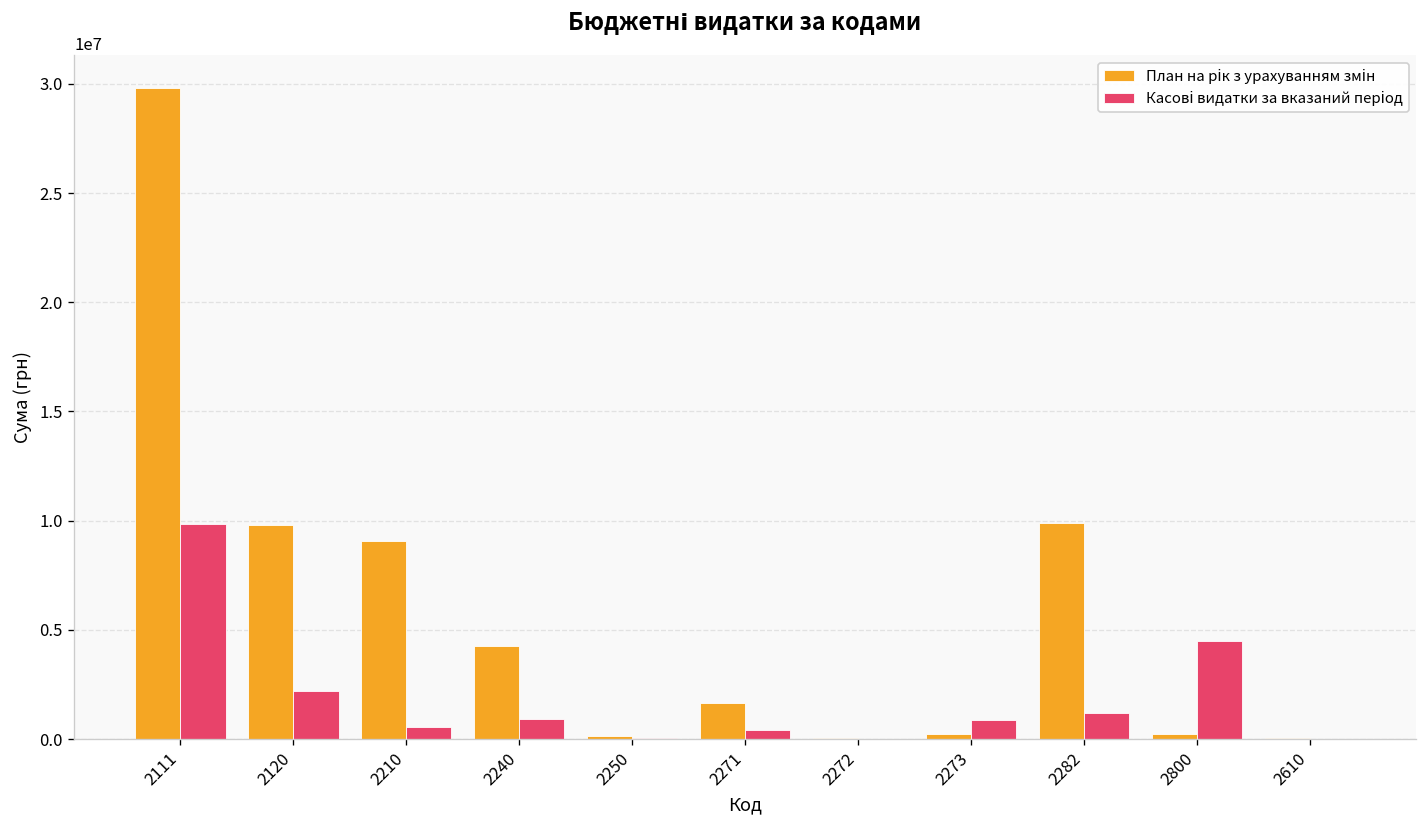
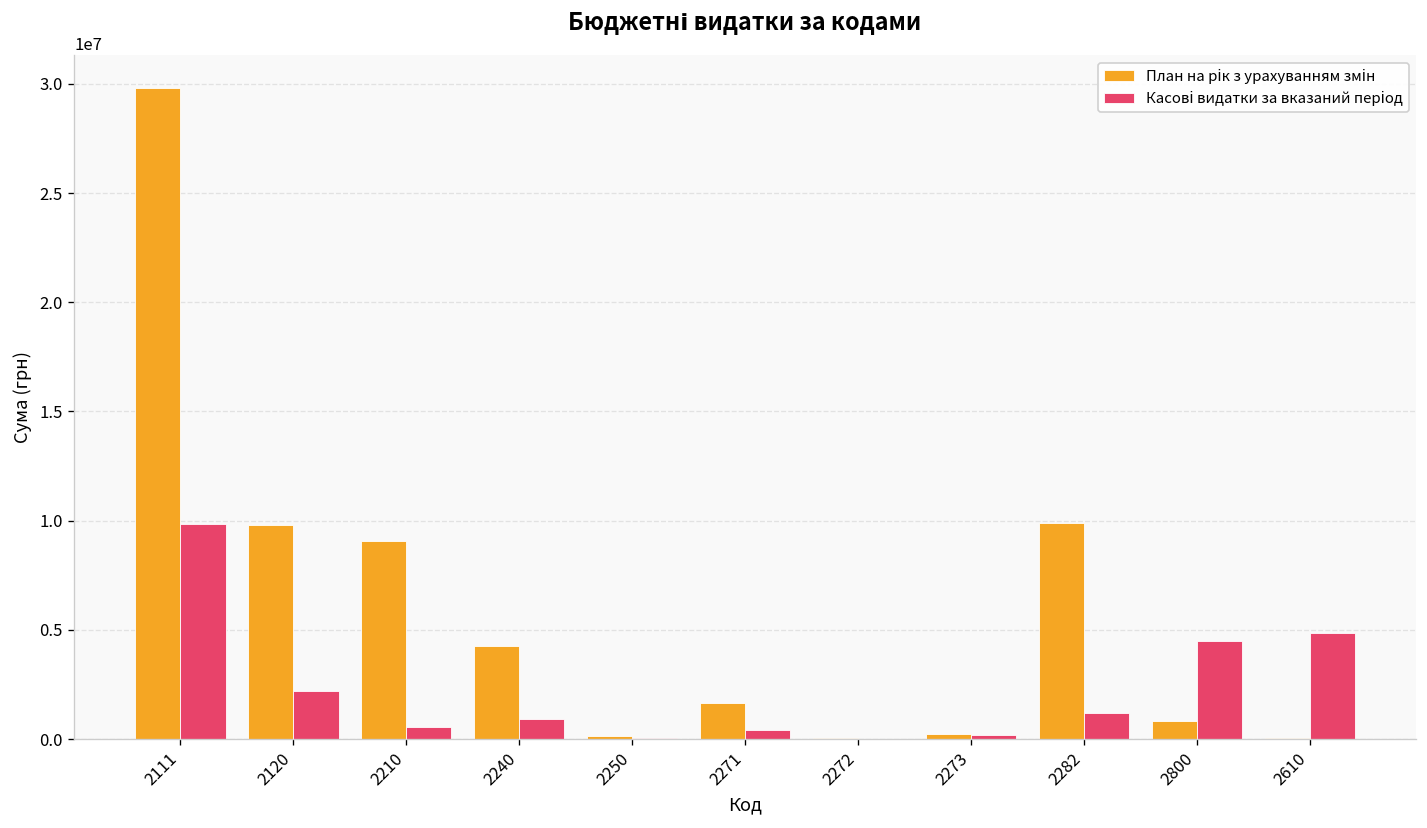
  {
    "План на рік з урахуванням змін": {
      "2111": 29800000,
      "2120": 9800000,
      "2210": 9100000,
      "2240": 4300000,
      "2250": 200000,
      "2271": 1700000,
      "2273": 300000,
      "2282": 9900000,
-     "2800": 200000
+     "2800": 800000
    },
    "Касові видатки за вказаний період": {
      "2111": 9800000,
      "2120": 2200000,
      "2210": 500000,
      "2240": 900000,
      "2271": 400000,
-     "2273": 900000,
+     "2273": 200000,
      "2282": 1200000,
      "2800": 4500000,
-     "2610": 0
+     "2610": 4800000
    }
  }
